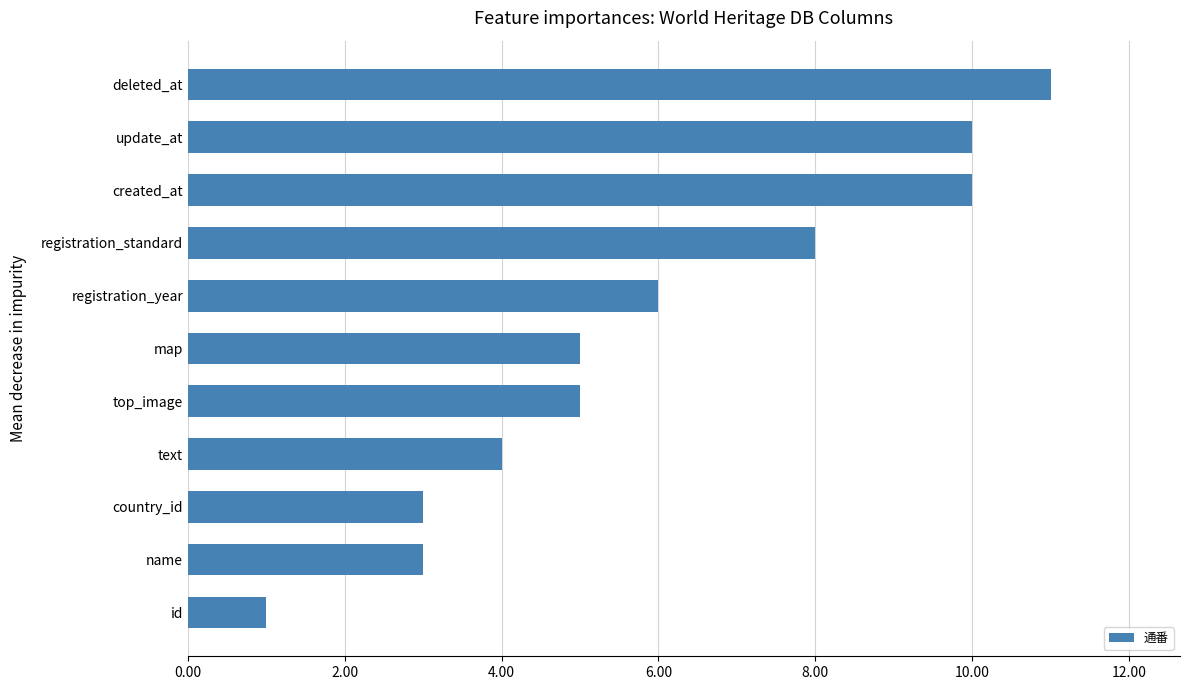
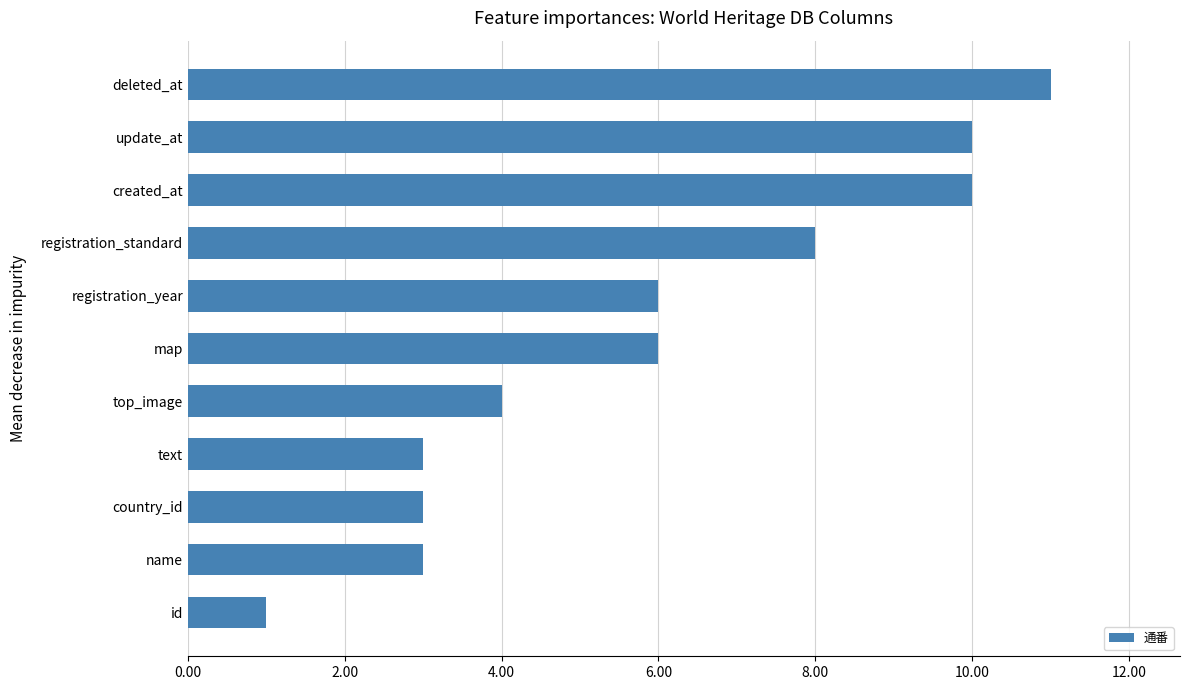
  {
    "deleted_at": 11,
    "update_at": 10,
    "created_at": 10,
    "registration_standard": 8,
    "registration_year": 6,
-   "map": 5,
-   "top_image": 5,
-   "text": 4,
+   "map": 6,
+   "top_image": 4,
+   "text": 3,
    "country_id": 3,
    "name": 3,
    "id": 1
  }
